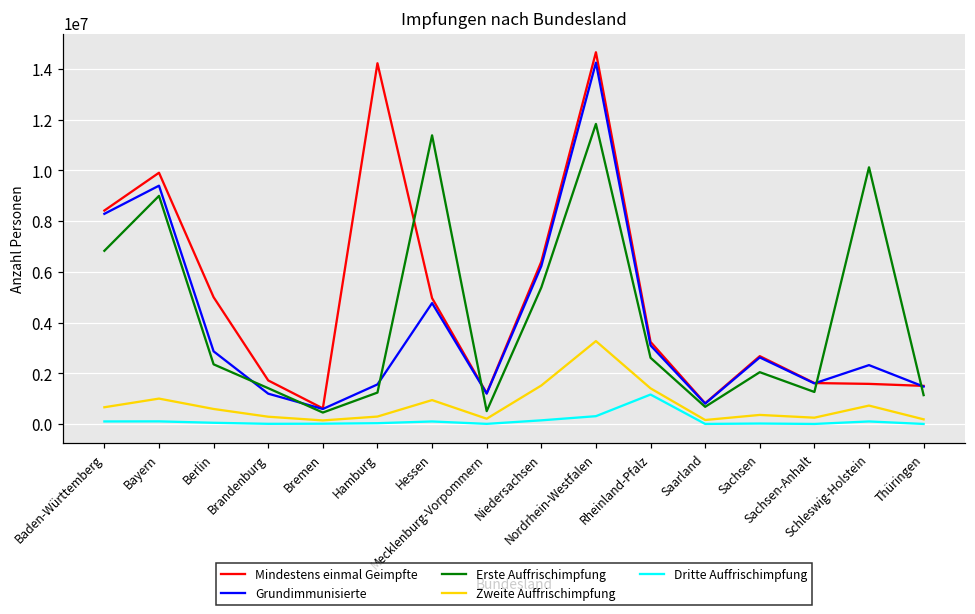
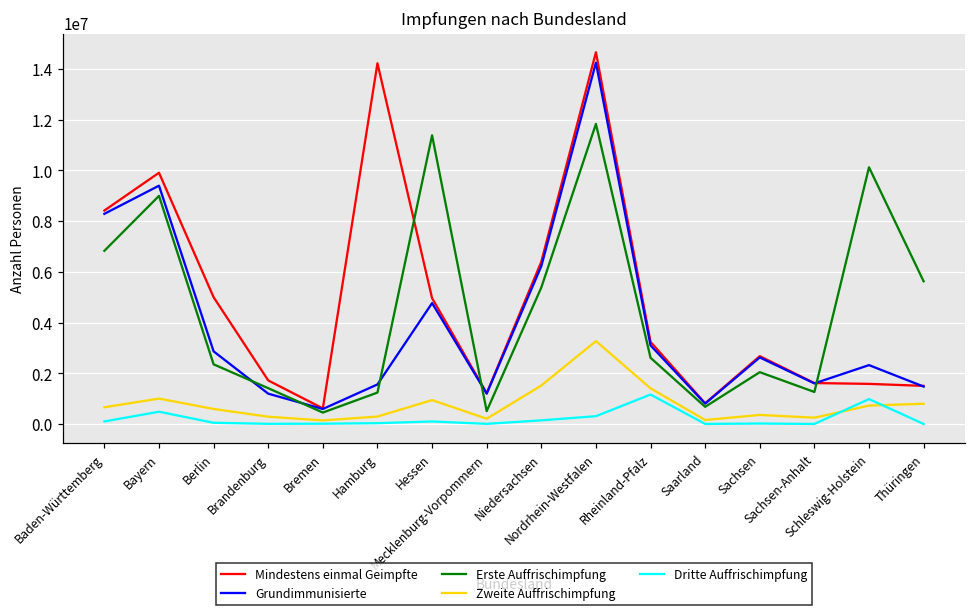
  {
    "Mindestens einmal Geimpfte": {
      "Baden-Württemberg": 8400000,
      "Bayern": 9900000,
      "Berlin": 5000000,
      "Brandenburg": 1700000,
      "Hamburg": 14200000,
      "Hessen": 5000000,
      "Niedersachsen": 6400000,
      "Nordrhein-Westfalen": 14700000,
      "Rheinland-Pfalz": 3200000,
      "Schleswig-Holstein": 1600000
    },
    "Grundimmunisierte": {
      "Baden-Württemberg": 8300000,
      "Bayern": 9400000,
      "Berlin": 2900000,
      "Brandenburg": 1200000,
      "Hamburg": 1600000,
      "Hessen": 4800000,
      "Niedersachsen": 6200000,
      "Nordrhein-Westfalen": 14200000,
      "Rheinland-Pfalz": 3100000,
      "Schleswig-Holstein": 2300000
    },
    "Erste Auffrischimpfung": {
      "Baden-Württemberg": 6800000,
      "Bayern": 9000000,
      "Berlin": 2400000,
      "Brandenburg": 1400000,
      "Bremen": 500000,
      "Hamburg": 1200000,
      "Hessen": 11400000,
      "Mecklenburg-Vorpommern": 500000,
      "Niedersachsen": 5400000,
      "Nordrhein-Westfalen": 11800000,
      "Rheinland-Pfalz": 2600000,
      "Saarland": 700000,
      "Sachsen": 2000000,
      "Sachsen-Anhalt": 1300000,
      "Schleswig-Holstein": 10100000,
-     "Thüringen": 1100000
+     "Thüringen": 5600000
    },
    "Zweite Auffrischimpfung": {
      "Baden-Württemberg": 700000,
      "Bayern": 1000000,
      "Berlin": 600000,
      "Brandenburg": 300000,
      "Bremen": 100000,
      "Hamburg": 300000,
      "Hessen": 900000,
      "Mecklenburg-Vorpommern": 200000,
      "Niedersachsen": 1500000,
      "Nordrhein-Westfalen": 3300000,
      "Rheinland-Pfalz": 1400000,
      "Saarland": 200000,
      "Sachsen": 400000,
      "Sachsen-Anhalt": 300000,
      "Schleswig-Holstein": 700000,
-     "Thüringen": 200000
+     "Thüringen": 800000
    },
    "Dritte Auffrischimpfung": {
      "Baden-Württemberg": 100000,
-     "Bayern": 100000,
+     "Bayern": 500000,
      "Berlin": 100000,
      "Brandenburg": 0,
      "Bremen": 0,
      "Hamburg": 0,
      "Hessen": 100000,
      "Mecklenburg-Vorpommern": 0,
      "Niedersachsen": 200000,
      "Nordrhein-Westfalen": 300000,
      "Rheinland-Pfalz": 1200000,
      "Saarland": 0,
      "Sachsen": 0,
      "Sachsen-Anhalt": 0,
-     "Schleswig-Holstein": 100000,
+     "Schleswig-Holstein": 1000000,
      "Thüringen": 0
    }
  }
